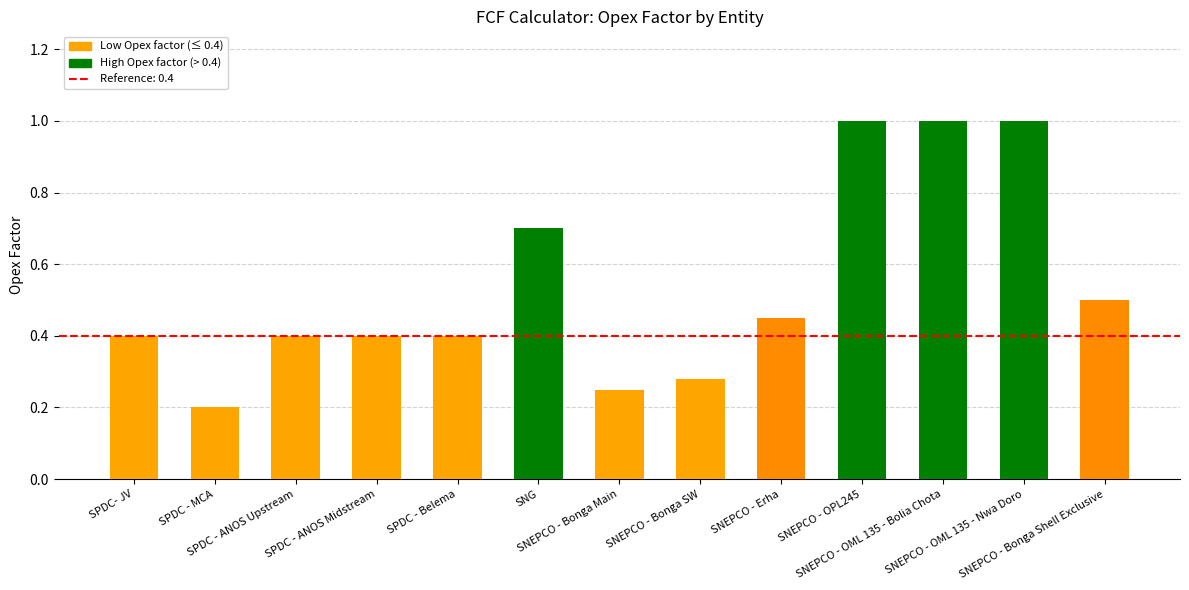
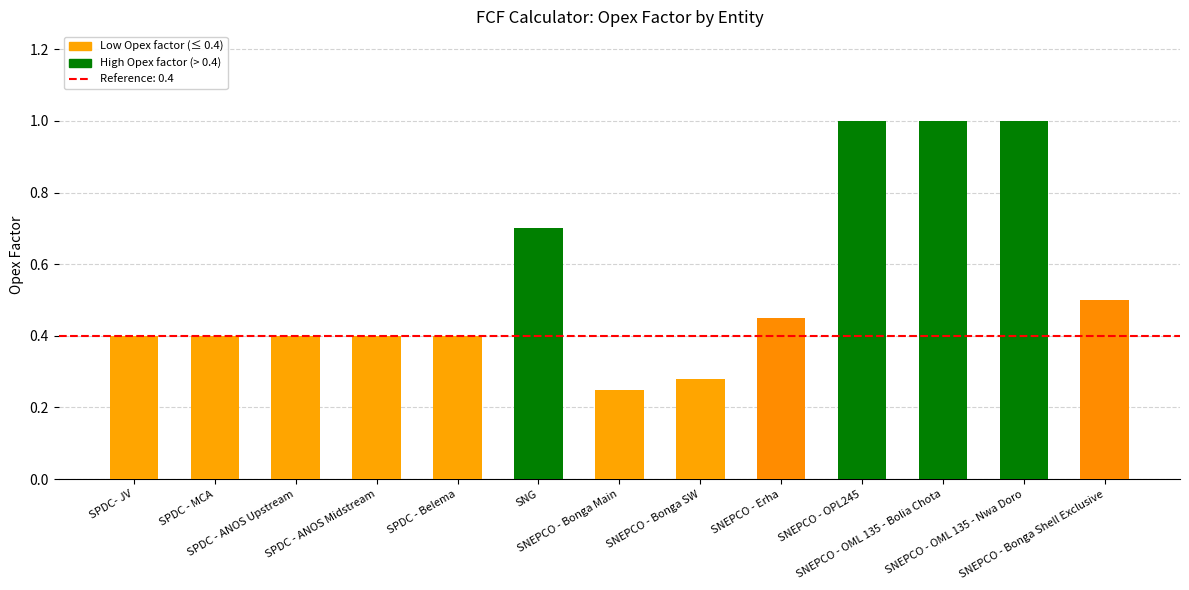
  {
    "SPDC- JV": 0.4,
-   "SPDC - MCA": 0.2,
+   "SPDC - MCA": 0.4,
    "SPDC - ANOS Upstream": 0.4,
    "SPDC - ANOS Midstream": 0.4,
    "SPDC - Belema": 0.4,
    "SNG": 0.7,
    "SNEPCO - Bonga Main": 0.25,
    "SNEPCO - Bonga SW": 0.28,
    "SNEPCO - Erha": 0.45,
    "SNEPCO - OPL245": 1.0,
    "SNEPCO - OML 135 - Bolia Chota": 1.0,
    "SNEPCO - OML 135 - Nwa Doro": 1.0,
    "SNEPCO - Bonga Shell Exclusive": 0.5
  }
